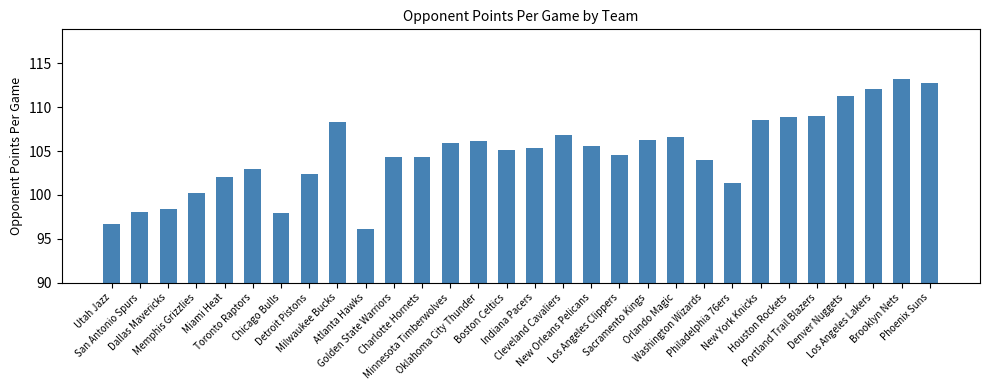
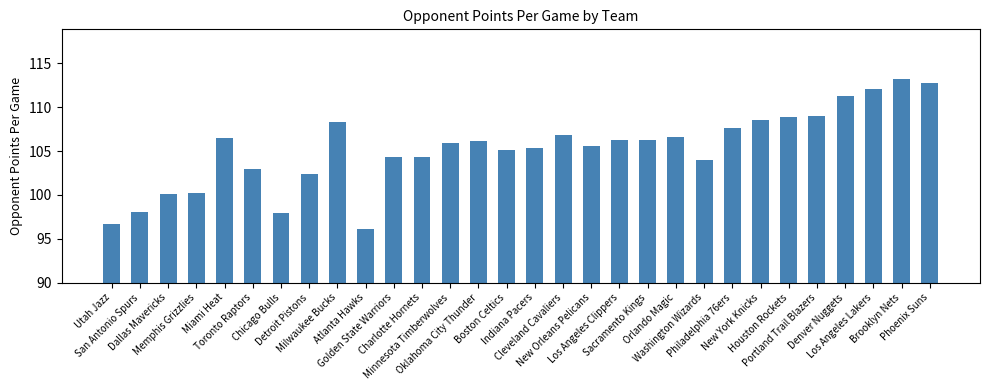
  {
    "Utah Jazz": 97,
    "San Antonio Spurs": 98,
-   "Dallas Mavericks": 98,
+   "Dallas Mavericks": 100,
    "Memphis Grizzlies": 100,
-   "Miami Heat": 102,
+   "Miami Heat": 107,
    "Toronto Raptors": 103,
    "Chicago Bulls": 98,
    "Detroit Pistons": 102,
    "Milwaukee Bucks": 108,
    "Atlanta Hawks": 96,
    "Golden State Warriors": 104,
    "Charlotte Hornets": 104,
    "Minnesota Timberwolves": 106,
    "Oklahoma City Thunder": 106,
    "Boston Celtics": 105,
    "Indiana Pacers": 105,
    "Cleveland Cavaliers": 107,
    "New Orleans Pelicans": 106,
-   "Los Angeles Clippers": 105,
+   "Los Angeles Clippers": 106,
    "Sacramento Kings": 106,
    "Orlando Magic": 107,
    "Washington Wizards": 104,
-   "Philadelphia 76ers": 101,
+   "Philadelphia 76ers": 108,
    "New York Knicks": 109,
    "Houston Rockets": 109,
    "Portland Trail Blazers": 109,
    "Denver Nuggets": 111,
    "Los Angeles Lakers": 112,
    "Brooklyn Nets": 113,
    "Phoenix Suns": 113
  }
